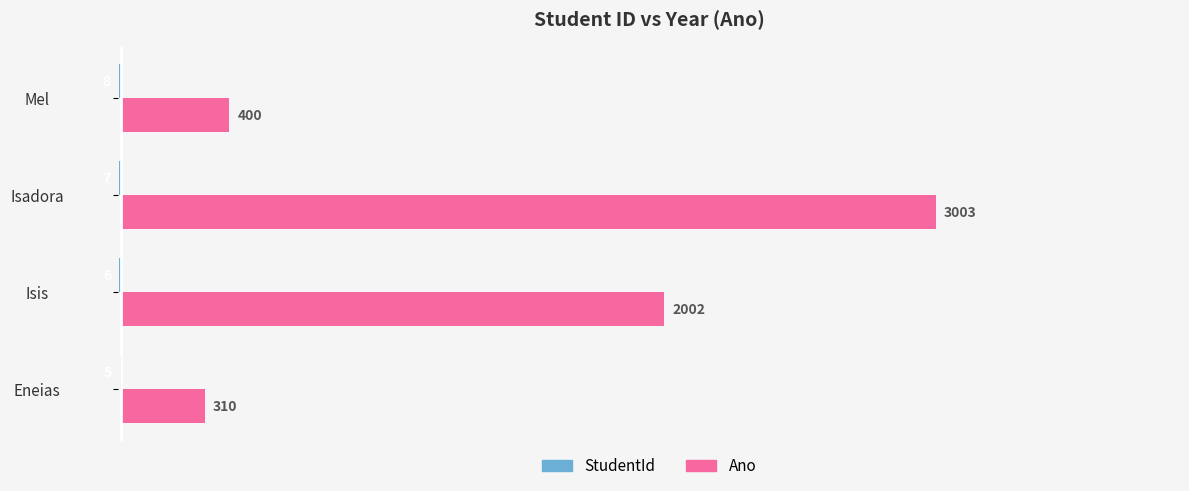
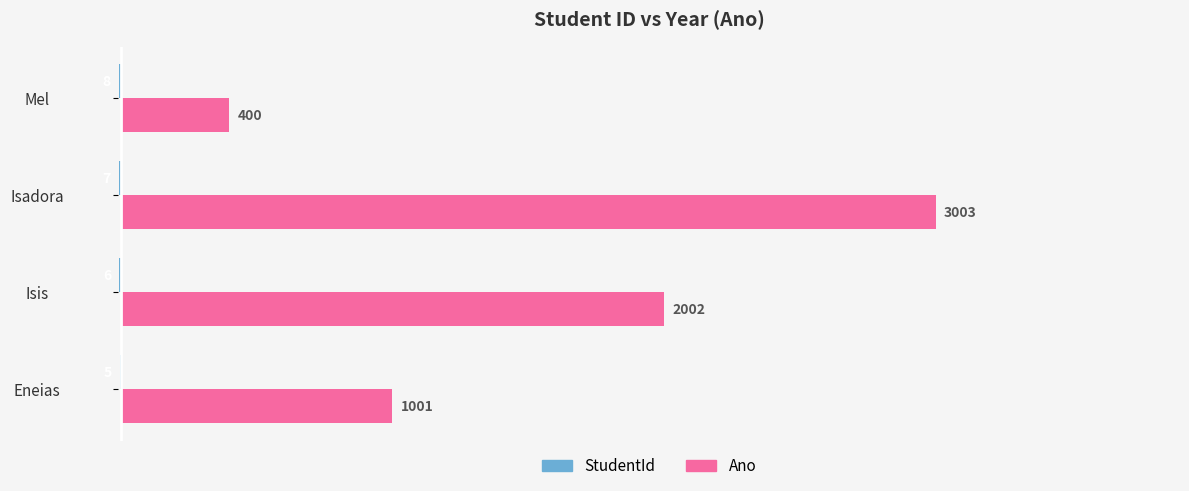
  {
    "Ano": {
      "Mel": 400,
      "Isadora": 3003,
      "Isis": 2002,
-     "Eneias": 310
+     "Eneias": 1001
    }
  }
